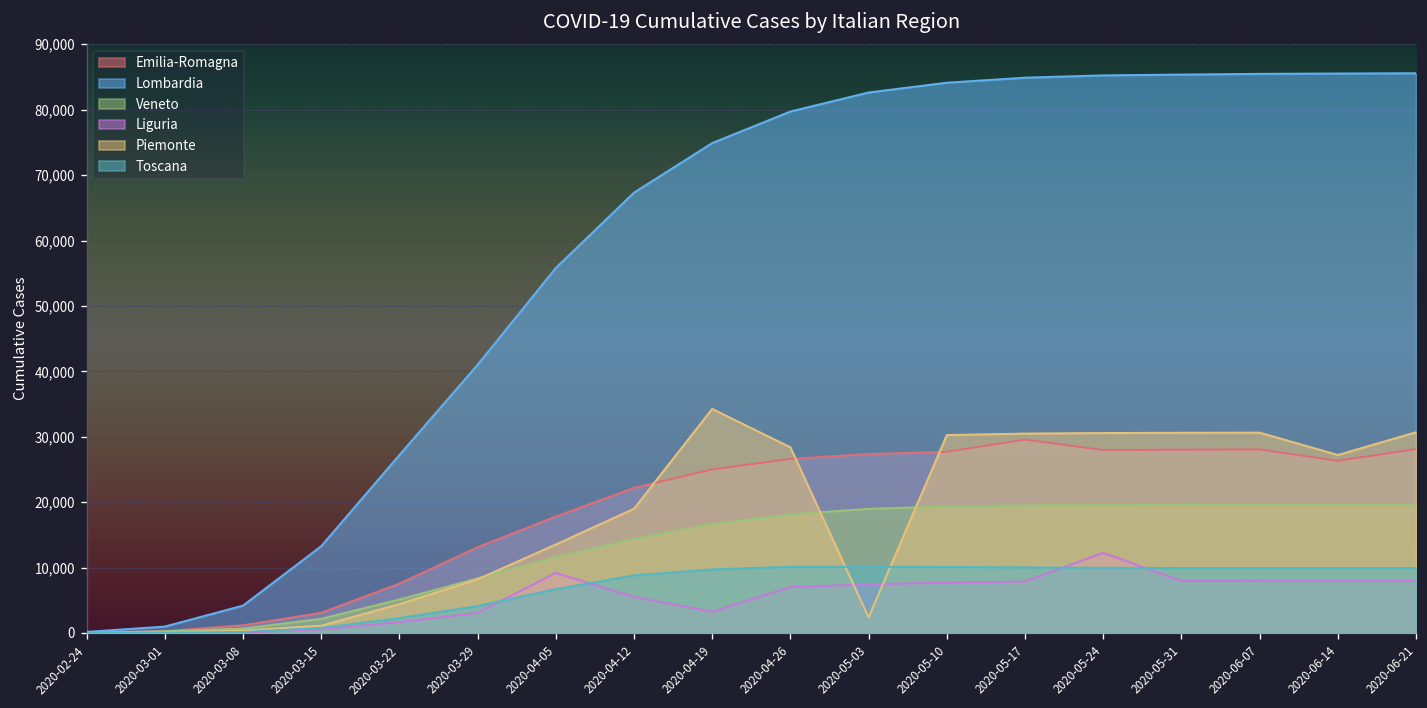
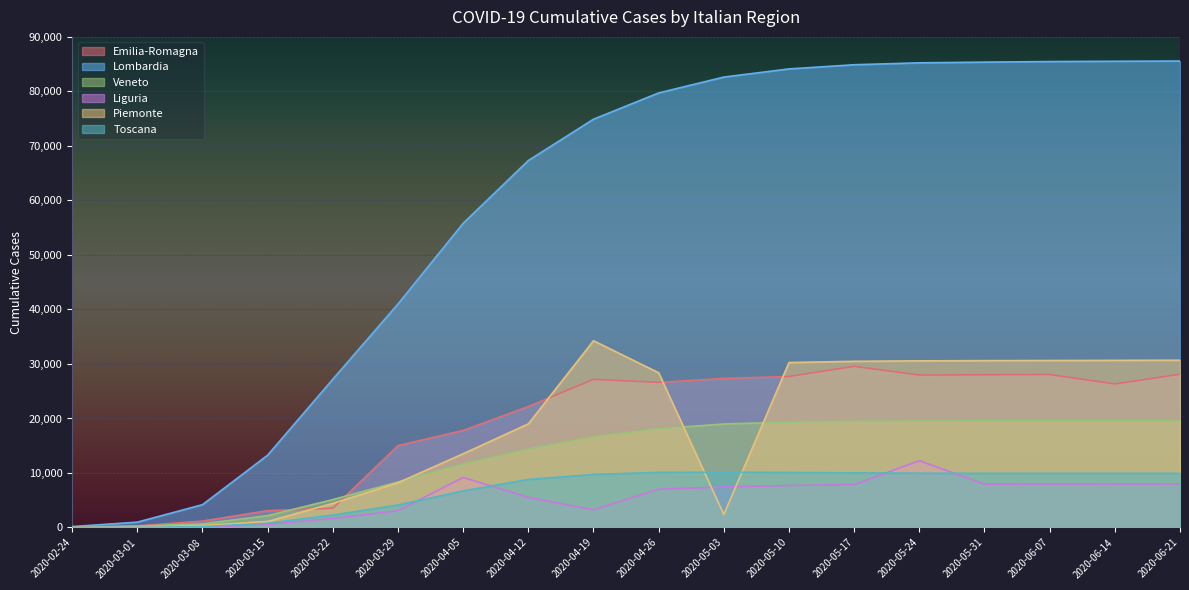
  {
    "Emilia-Romagna": {
      "2020-03-08": "1,000",
      "2020-03-15": "3,000",
-     "2020-03-22": "8,000",
-     "2020-03-29": "13,000",
+     "2020-03-22": "4,000",
+     "2020-03-29": "15,000",
      "2020-04-05": "18,000",
      "2020-04-12": "22,000",
-     "2020-04-19": "25,000",
+     "2020-04-19": "27,000",
      "2020-04-26": "27,000",
      "2020-05-03": "27,000",
      "2020-05-10": "28,000",
      "2020-05-17": "30,000",
      "2020-05-24": "28,000",
      "2020-05-31": "28,000",
      "2020-06-07": "28,000",
      "2020-06-14": "26,000",
      "2020-06-21": "28,000"
    },
    "Veneto": {
      "2020-03-15": "2,000",
      "2020-03-22": "5,000",
      "2020-04-05": "12,000",
      "2020-04-12": "14,000",
      "2020-04-19": "17,000",
      "2020-04-26": "18,000",
      "2020-05-03": "19,000",
      "2020-05-10": "19,000",
      "2020-05-17": "19,000",
      "2020-05-24": "20,000",
      "2020-05-31": "20,000",
      "2020-06-07": "20,000",
      "2020-06-14": "20,000",
      "2020-06-21": "20,000"
    },
    "Liguria": {
      "2020-03-22": "2,000",
      "2020-03-29": "3,000",
      "2020-04-05": "9,000",
      "2020-04-12": "6,000",
      "2020-04-19": "3,000",
      "2020-04-26": "7,000",
      "2020-05-03": "7,000",
      "2020-05-10": "8,000",
      "2020-05-17": "8,000",
      "2020-05-24": "12,000",
      "2020-05-31": "8,000",
      "2020-06-07": "8,000",
      "2020-06-14": "8,000",
      "2020-06-21": "8,000"
    },
    "Piemonte": {
      "2020-03-22": "4,000",
      "2020-04-05": "14,000",
      "2020-04-12": "19,000",
      "2020-04-19": "34,000",
      "2020-04-26": "28,000",
      "2020-05-03": "2,000",
      "2020-05-10": "30,000",
      "2020-05-17": "30,000",
      "2020-05-24": "31,000",
      "2020-05-31": "31,000",
      "2020-06-07": "31,000",
-     "2020-06-14": "27,000",
+     "2020-06-14": "31,000",
      "2020-06-21": "31,000"
    }
  }
